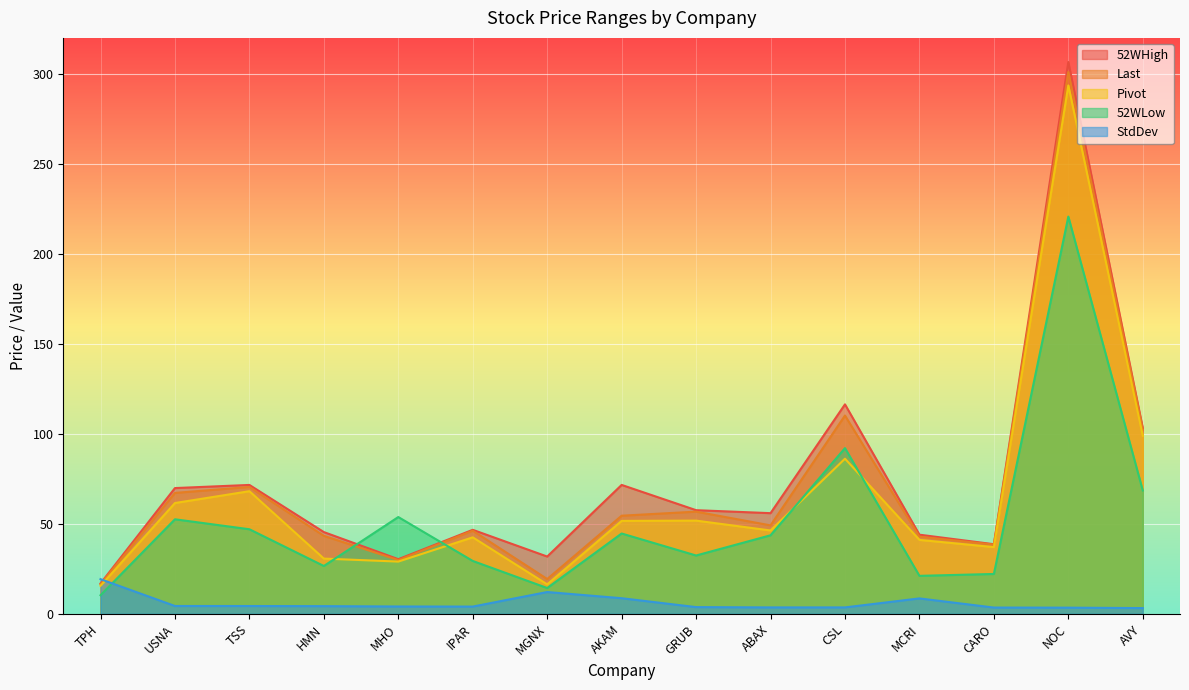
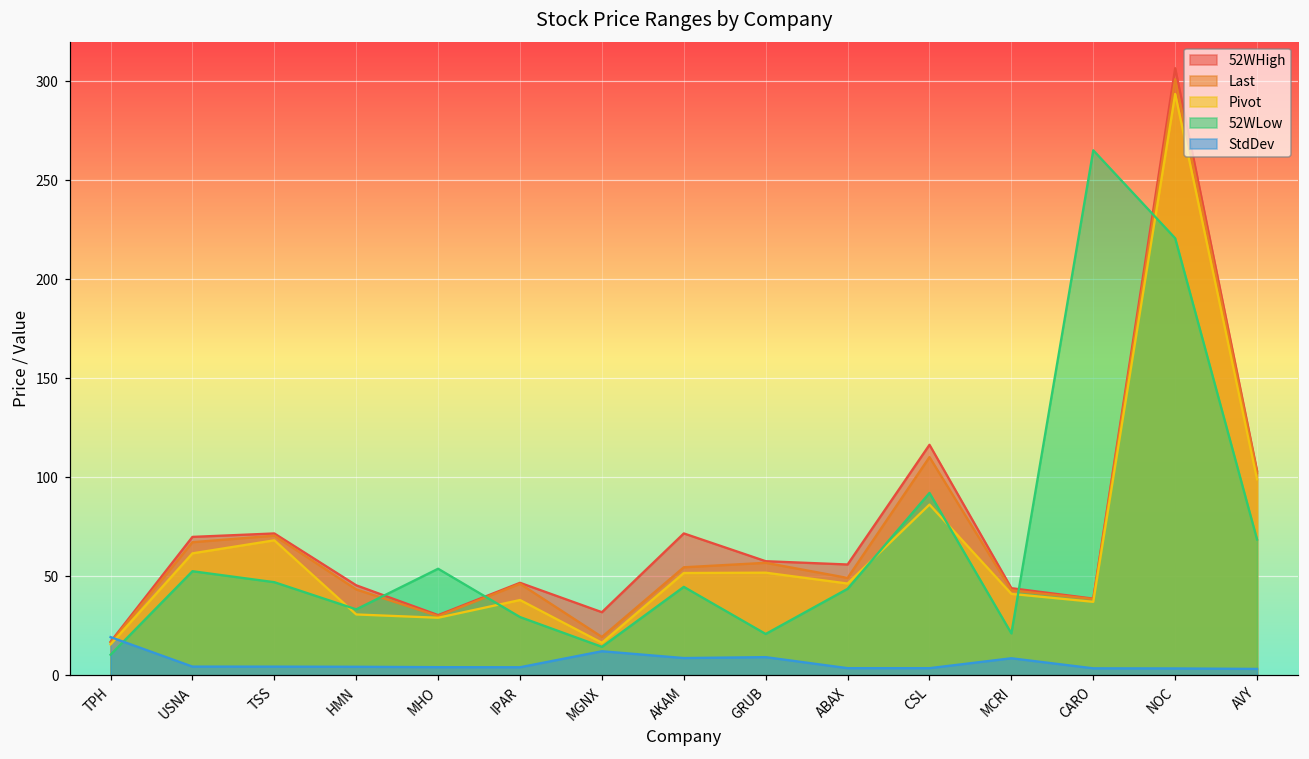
  {
    "Pivot": {
      "USNA": 62,
      "TSS": 68,
      "HMN": 31,
-     "IPAR": 43,
+     "IPAR": 38,
      "MGNX": 16,
      "AKAM": 52,
      "GRUB": 52,
      "ABAX": 46,
      "CSL": 86,
      "MCRI": 41,
      "NOC": 294,
      "AVY": 99
    },
    "52WLow": {
      "TPH": 10,
      "USNA": 53,
      "TSS": 47,
-     "HMN": 27,
+     "HMN": 33,
      "MHO": 54,
      "IPAR": 29,
      "MGNX": 14,
      "AKAM": 45,
-     "GRUB": 32,
+     "GRUB": 21,
      "ABAX": 44,
      "CSL": 92,
      "MCRI": 21,
-     "CARO": 22,
+     "CARO": 265,
      "NOC": 221,
      "AVY": 69
    },
    "StdDev": {
      "TPH": 19,
      "USNA": 4,
      "TSS": 4,
      "HMN": 4,
      "MHO": 4,
      "IPAR": 4,
      "MGNX": 12,
      "AKAM": 9,
-     "GRUB": 4,
+     "GRUB": 9,
      "ABAX": 4,
      "CSL": 4,
      "MCRI": 9,
      "CARO": 4,
      "NOC": 3,
      "AVY": 3
    }
  }
